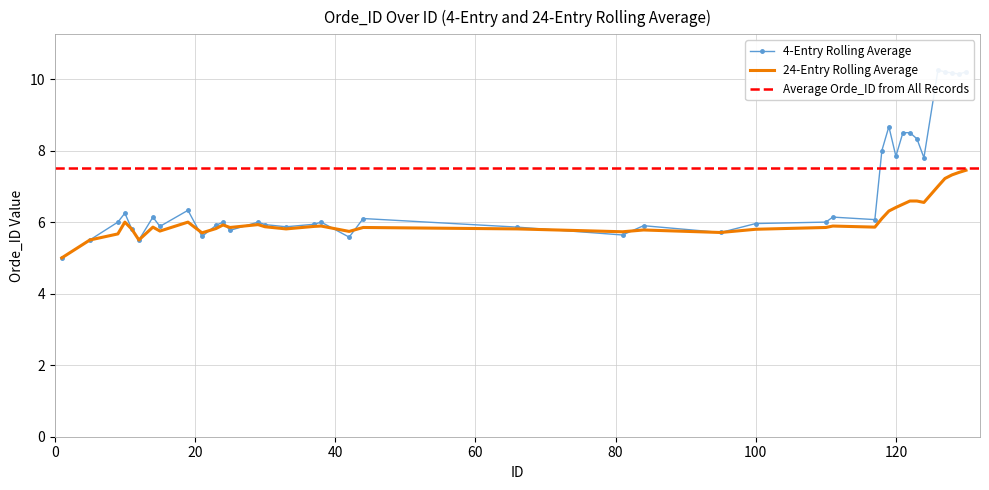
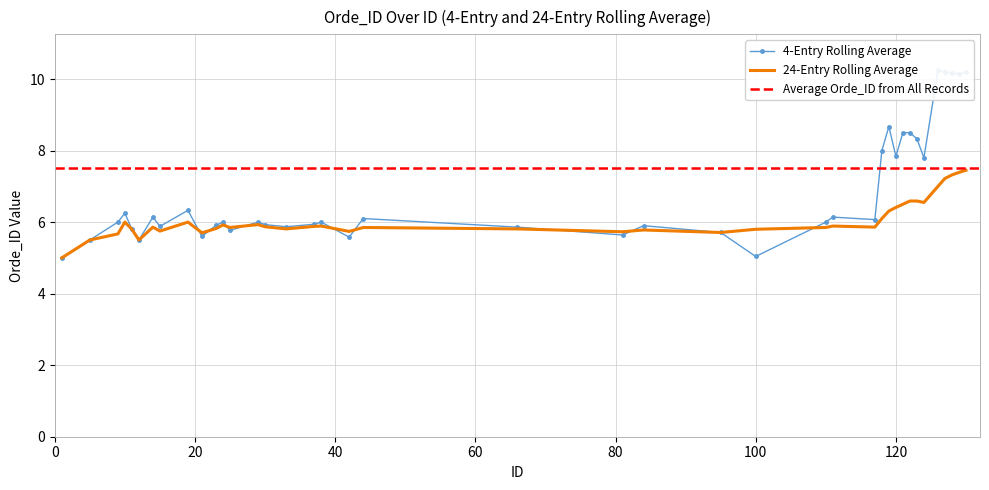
  {
    "4-Entry Rolling Average": {
-     "100": 6.0,
+     "100": 5.0,
      "120": 7.8
    },
    "24-Entry Rolling Average": {
      "100": 5.8,
      "120": 6.4
    }
  }
